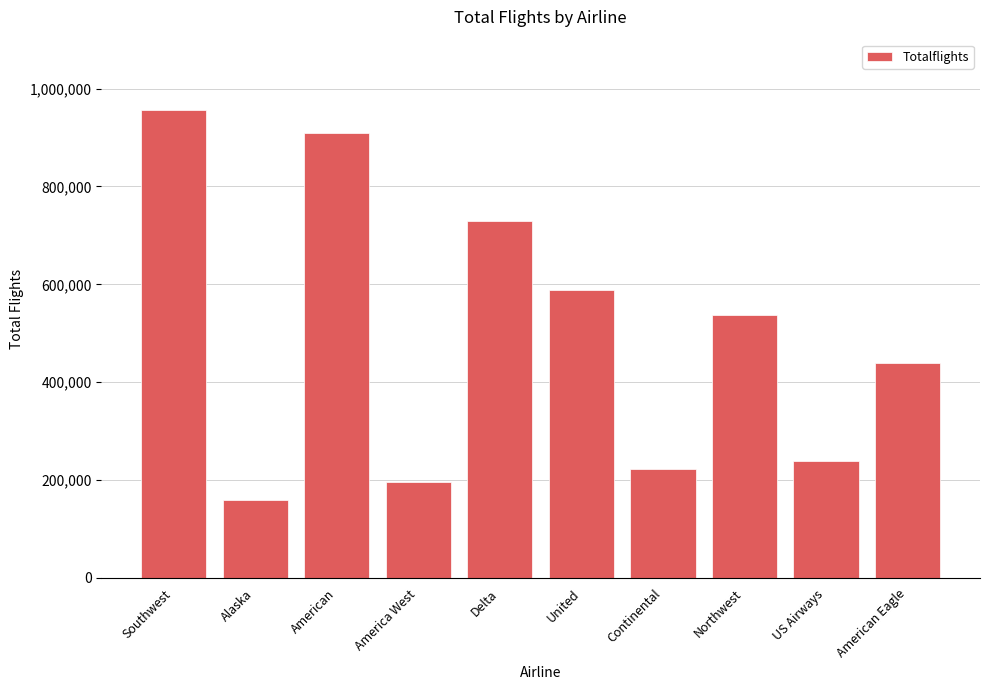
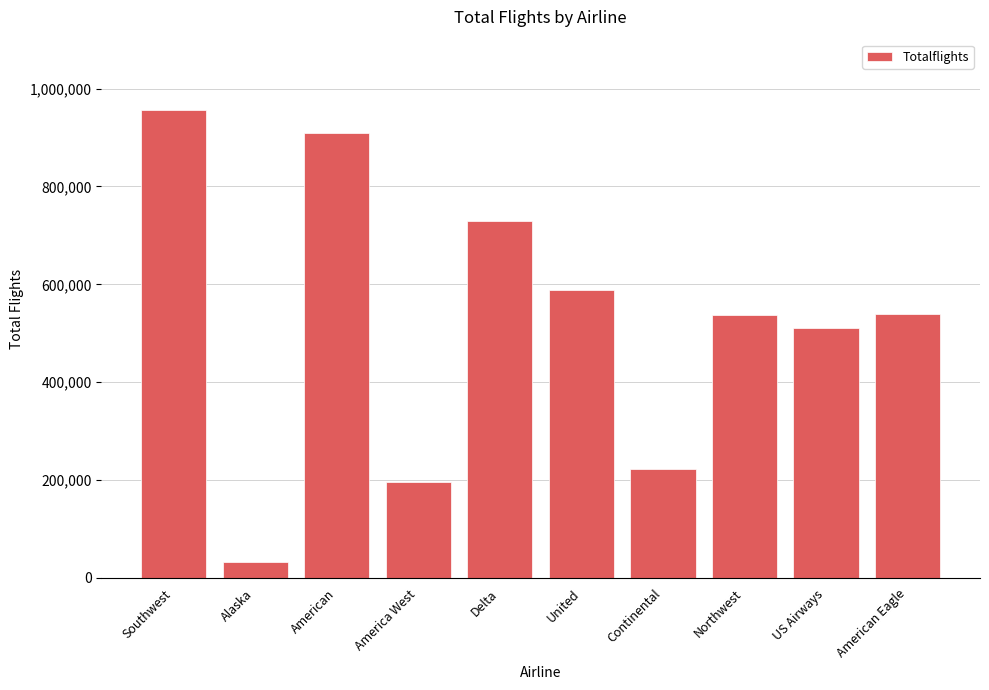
  {
    "Southwest": "960,000",
-   "Alaska": "160,000",
+   "Alaska": "30,000",
    "American": "910,000",
    "America West": "200,000",
    "Delta": "730,000",
    "United": "590,000",
    "Continental": "220,000",
    "Northwest": "540,000",
-   "US Airways": "240,000",
-   "American Eagle": "440,000"
+   "US Airways": "510,000",
+   "American Eagle": "540,000"
  }
